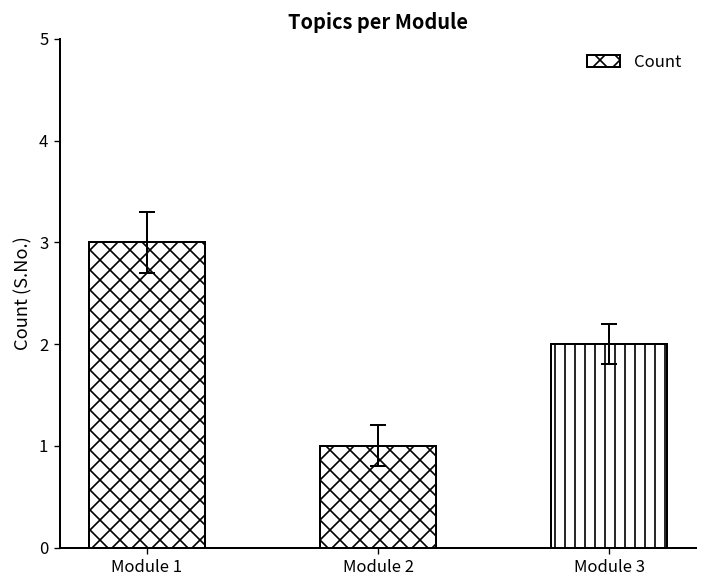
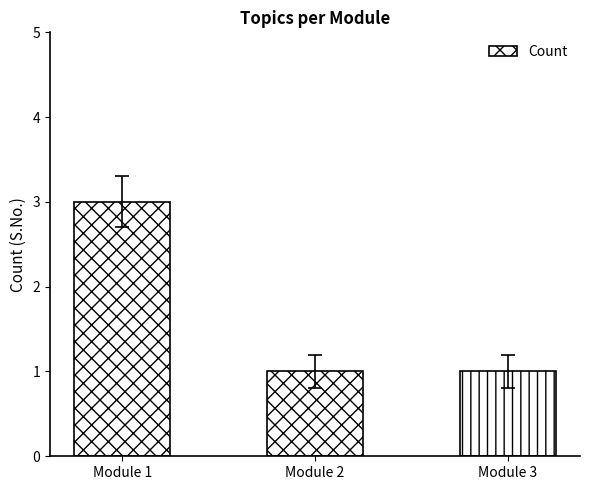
  {
    "Count": {
      "Module 1": 3,
      "Module 2": 1,
-     "Module 3": 2
+     "Module 3": 1
    }
  }
